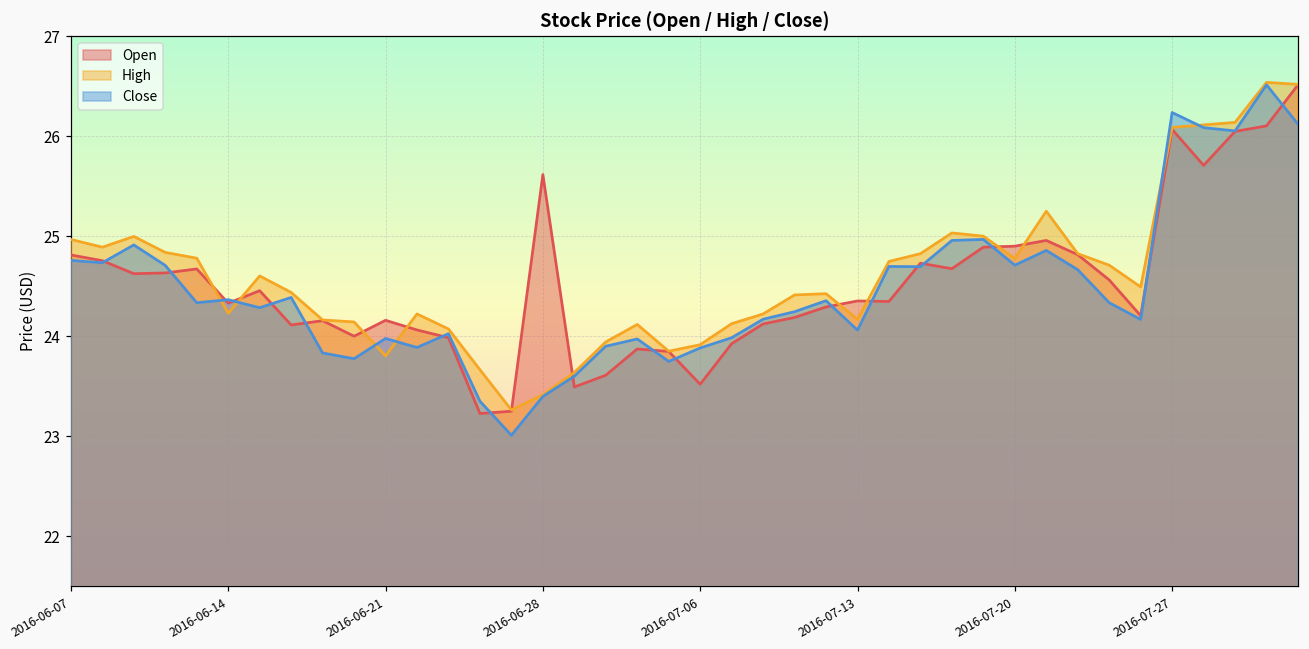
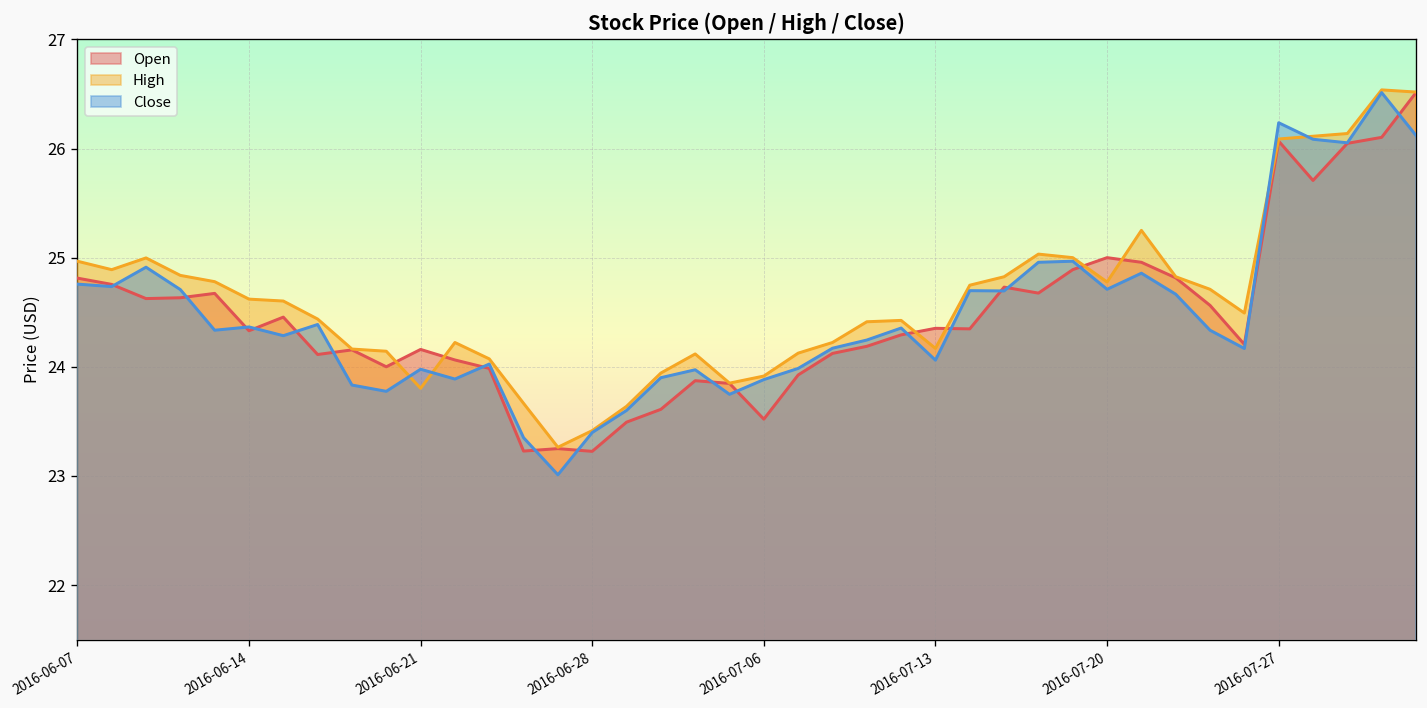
  {
    "Open": {
      "2016-06-07": 24.8,
      "2016-06-14": 24.3,
      "2016-06-21": 24.2,
-     "2016-06-28": 25.6,
+     "2016-06-28": 23.2,
      "2016-07-06": 23.5,
      "2016-07-13": 24.4,
-     "2016-07-20": 24.9
+     "2016-07-20": 25.0
    },
    "High": {
      "2016-06-07": 25.0,
-     "2016-06-14": 24.2,
+     "2016-06-14": 24.6,
      "2016-06-21": 23.8,
      "2016-07-06": 23.9,
      "2016-07-13": 24.2,
      "2016-07-20": 24.8
    },
    "Close": {
      "2016-06-07": 24.8,
      "2016-06-14": 24.4,
      "2016-06-21": 24.0,
      "2016-07-06": 23.9,
      "2016-07-13": 24.1,
      "2016-07-20": 24.7,
      "2016-07-27": 26.2
    }
  }
